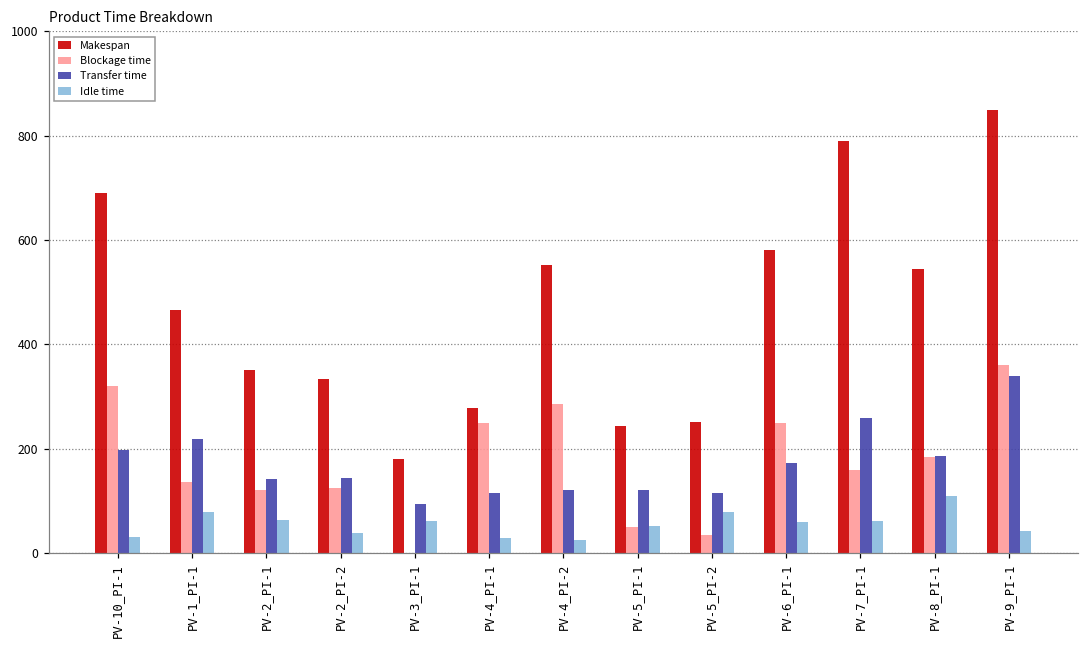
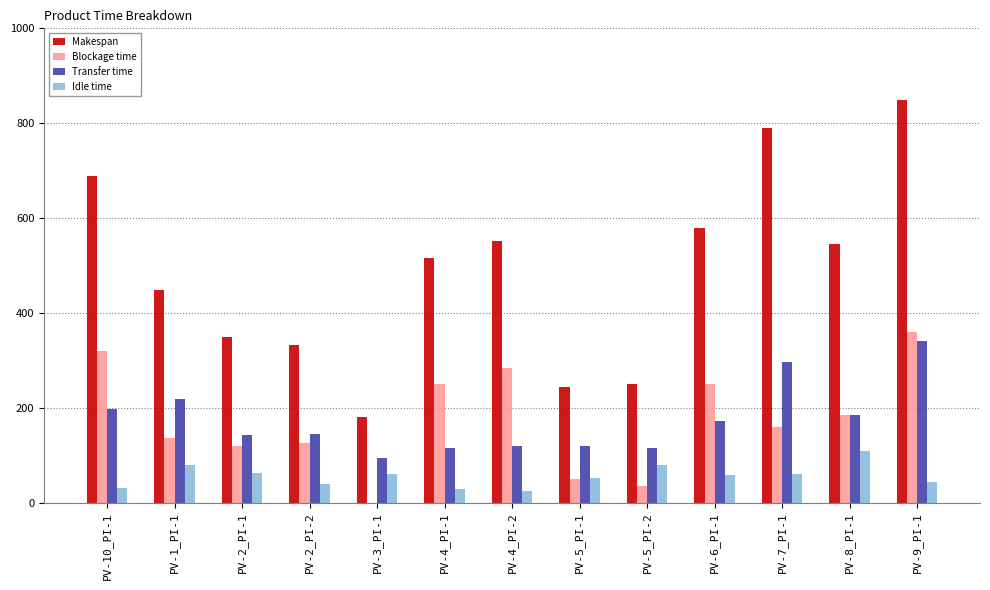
  {
    "Makespan": {
      "PV-10_PI-1": 690,
-     "PV-1_PI-1": 470,
+     "PV-1_PI-1": 450,
      "PV-2_PI-1": 350,
      "PV-2_PI-2": 330,
      "PV-3_PI-1": 180,
-     "PV-4_PI-1": 280,
+     "PV-4_PI-1": 520,
      "PV-4_PI-2": 550,
      "PV-5_PI-1": 240,
      "PV-5_PI-2": 250,
      "PV-6_PI-1": 580,
      "PV-7_PI-1": 790,
      "PV-8_PI-1": 550,
      "PV-9_PI-1": 850
    },
    "Blockage time": {
      "PV-10_PI-1": 320,
      "PV-1_PI-1": 140,
      "PV-2_PI-1": 120,
      "PV-2_PI-2": 130,
      "PV-3_PI-1": 0,
      "PV-4_PI-1": 250,
      "PV-4_PI-2": 290,
      "PV-5_PI-1": 50,
      "PV-5_PI-2": 40,
      "PV-6_PI-1": 250,
      "PV-7_PI-1": 160,
      "PV-8_PI-1": 190,
      "PV-9_PI-1": 360
    },
    "Transfer time": {
      "PV-10_PI-1": 200,
      "PV-1_PI-1": 220,
      "PV-2_PI-1": 140,
      "PV-2_PI-2": 140,
      "PV-3_PI-1": 90,
      "PV-4_PI-1": 120,
      "PV-4_PI-2": 120,
      "PV-5_PI-1": 120,
      "PV-5_PI-2": 120,
      "PV-6_PI-1": 170,
-     "PV-7_PI-1": 260,
+     "PV-7_PI-1": 300,
      "PV-8_PI-1": 190,
      "PV-9_PI-1": 340
    },
    "Idle time": {
      "PV-10_PI-1": 30,
      "PV-1_PI-1": 80,
      "PV-2_PI-1": 60,
      "PV-2_PI-2": 40,
      "PV-3_PI-1": 60,
      "PV-4_PI-1": 30,
      "PV-4_PI-2": 30,
      "PV-5_PI-1": 50,
      "PV-5_PI-2": 80,
      "PV-6_PI-1": 60,
      "PV-7_PI-1": 60,
      "PV-8_PI-1": 110,
      "PV-9_PI-1": 40
    }
  }
